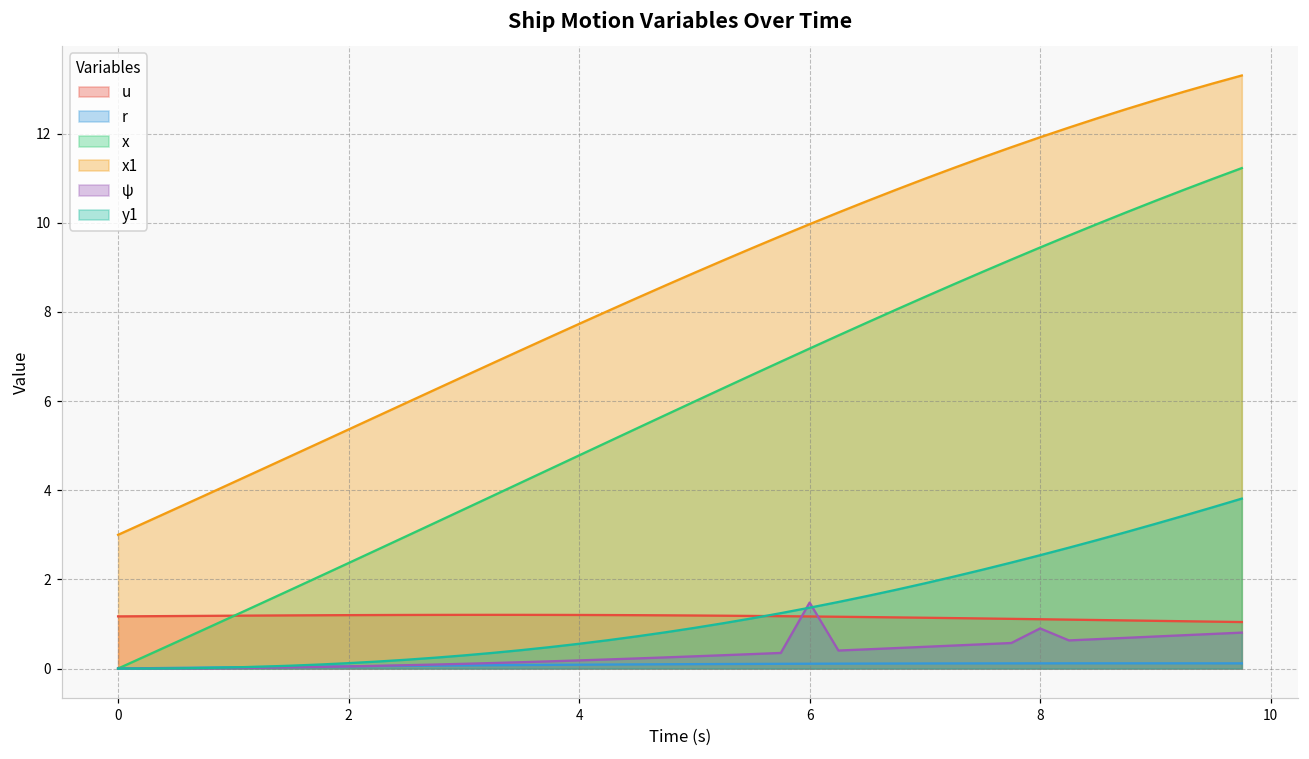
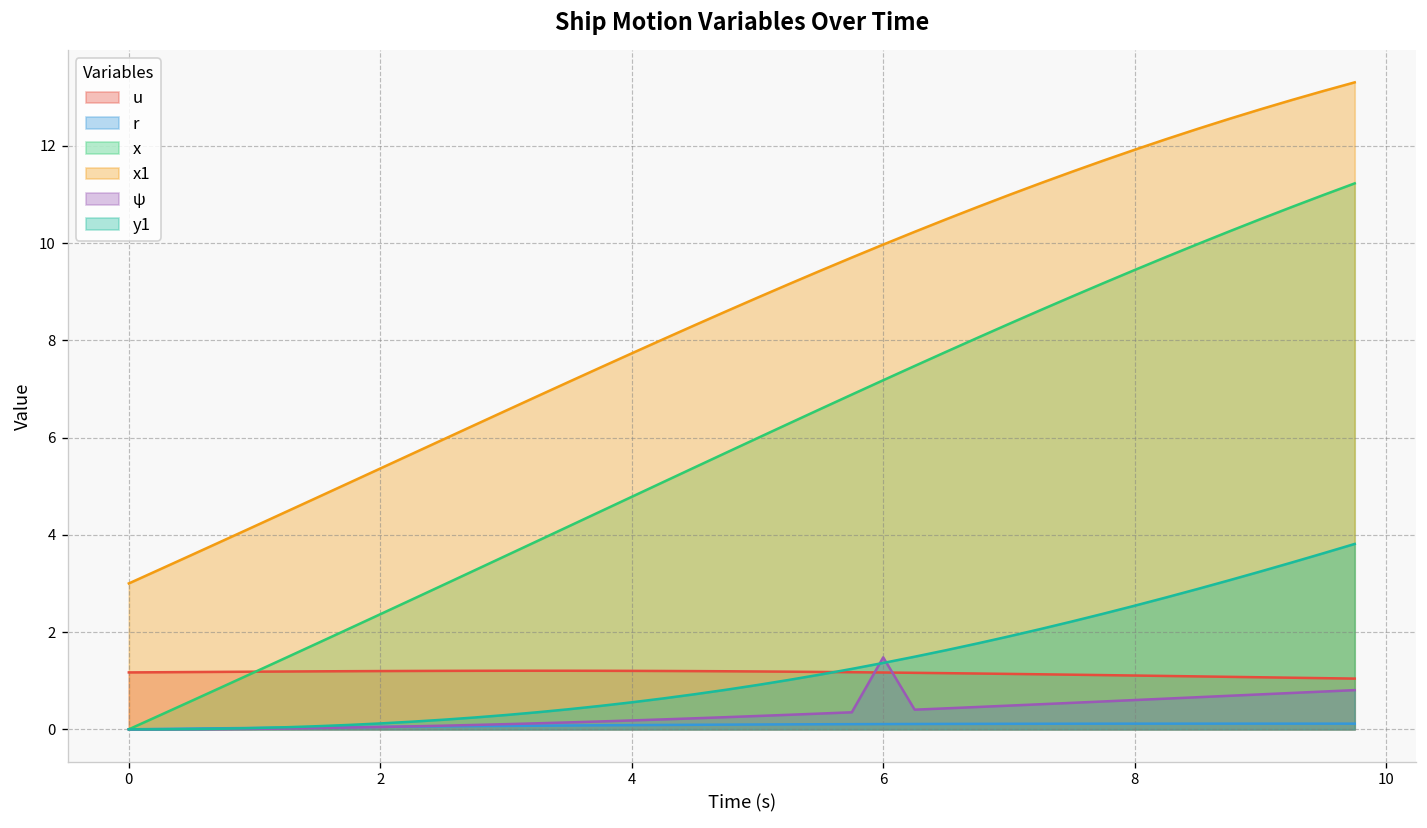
  {
    "ψ": {
      "4": 0.2,
      "6": 1.5,
-     "8": 0.9
+     "8": 0.6
    }
  }
